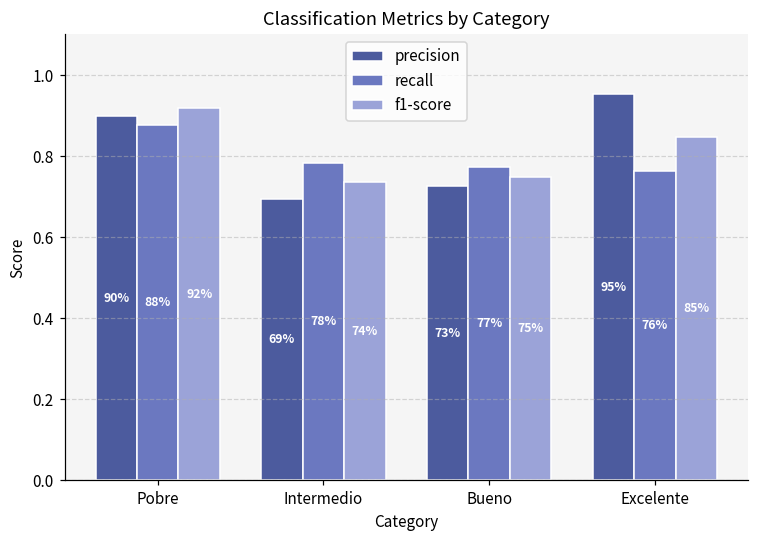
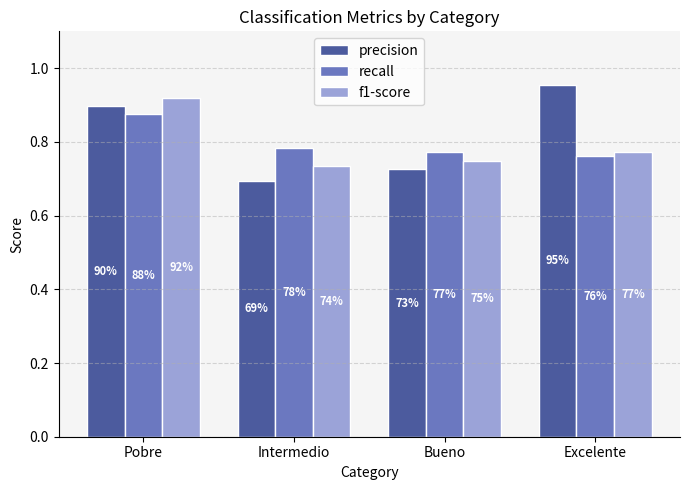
  {
    "f1-score": {
      "Pobre": "92%",
      "Intermedio": "74%",
      "Bueno": "75%",
-     "Excelente": "85%"
+     "Excelente": "77%"
    }
  }
